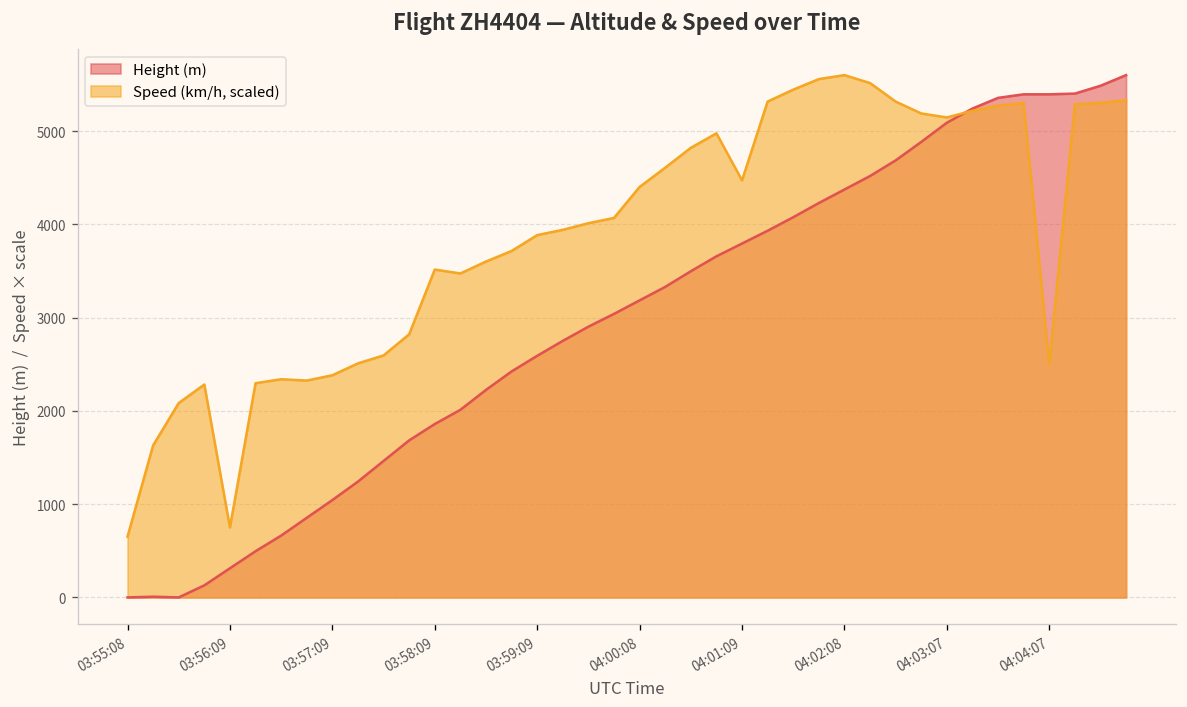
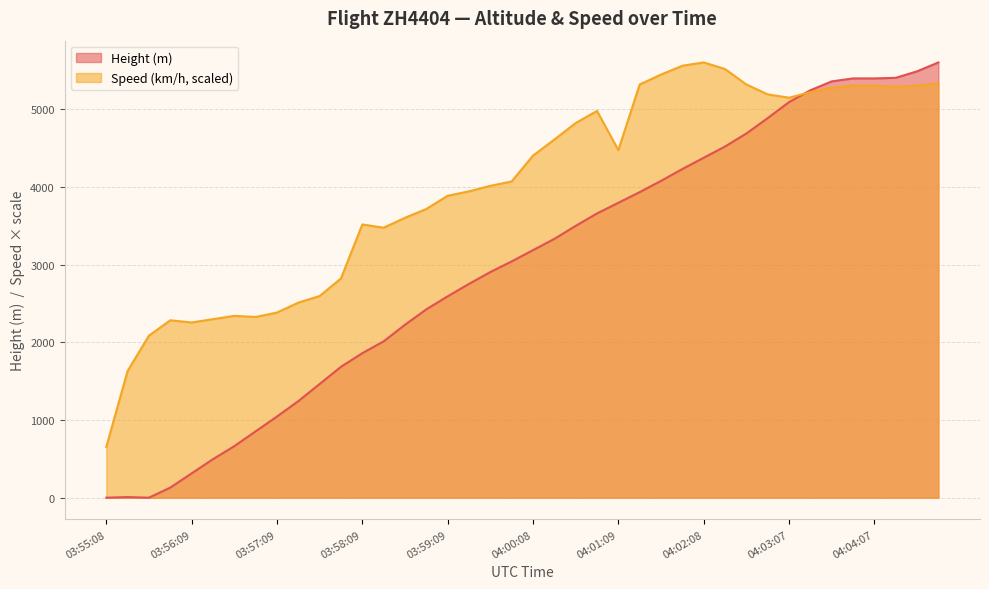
  {
    "Height (m)": {
      "03:55:08": 0,
      "03:56:09": 300,
      "03:57:09": 1000,
      "03:58:09": 1900,
      "03:59:09": 2600,
      "04:00:08": 3200,
      "04:01:09": 3800,
      "04:02:08": 4400,
      "04:03:07": 5100,
      "04:04:07": 5400
    },
    "Speed (km/h, scaled)": {
      "03:55:08": 700,
-     "03:56:09": 800,
+     "03:56:09": 2300,
      "03:57:09": 2400,
      "03:58:09": 3500,
      "03:59:09": 3900,
      "04:00:08": 4400,
      "04:01:09": 4500,
      "04:02:08": 5600,
      "04:03:07": 5100,
-     "04:04:07": 2500
+     "04:04:07": 5300
    }
  }
